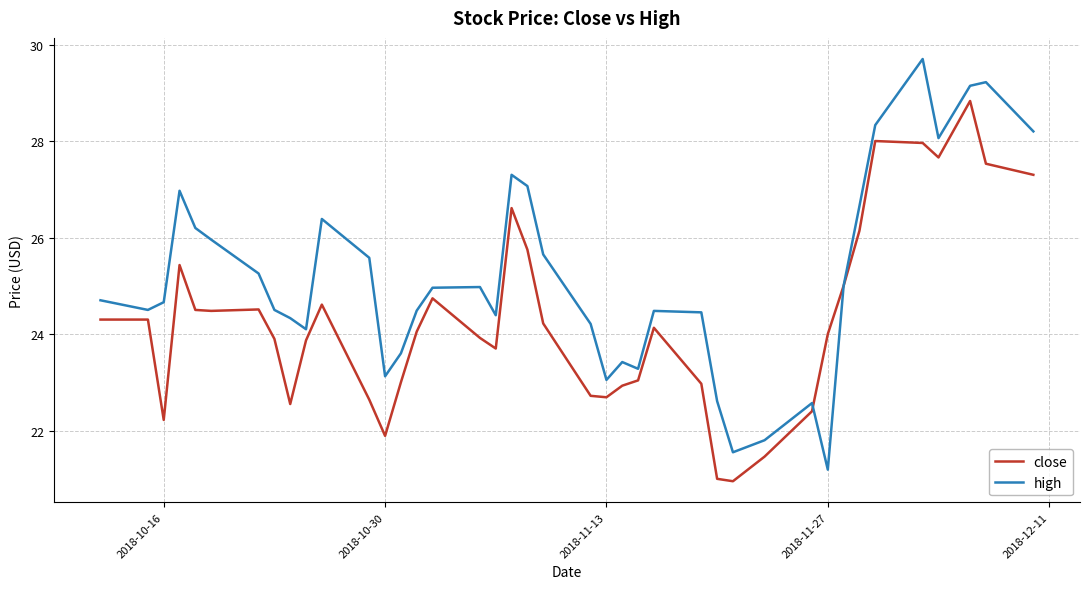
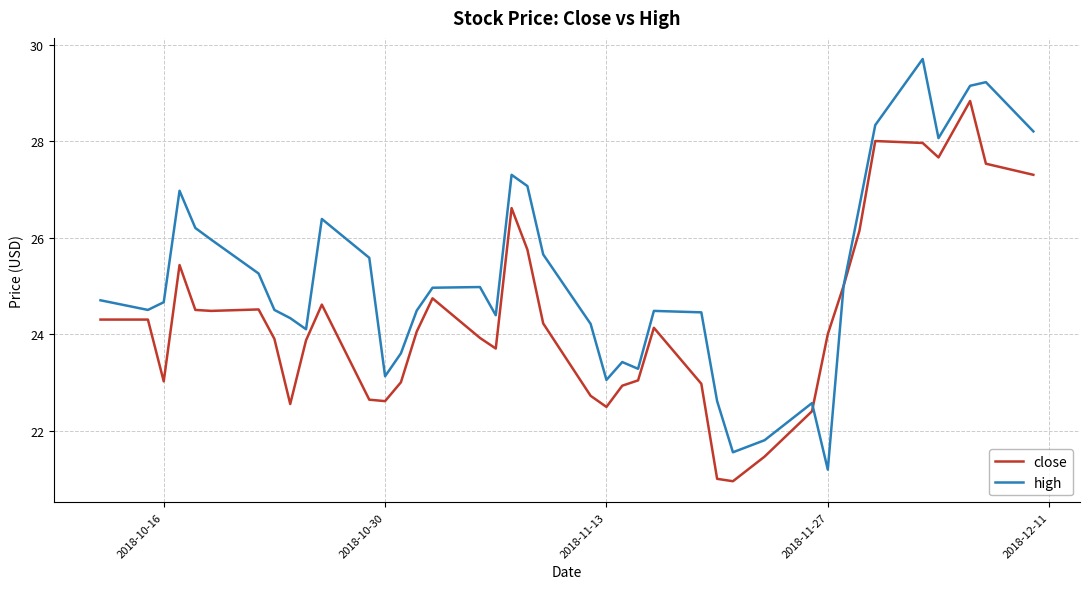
  {
    "close": {
-     "2018-10-16": 22.2,
-     "2018-10-30": 21.9,
-     "2018-11-13": 22.7,
+     "2018-10-16": 23.0,
+     "2018-10-30": 22.6,
+     "2018-11-13": 22.5,
      "2018-11-27": 24.0
    },
    "high": {
      "2018-10-16": 24.7,
      "2018-10-30": 23.1,
      "2018-11-13": 23.1,
      "2018-11-27": 21.2
    }
  }
